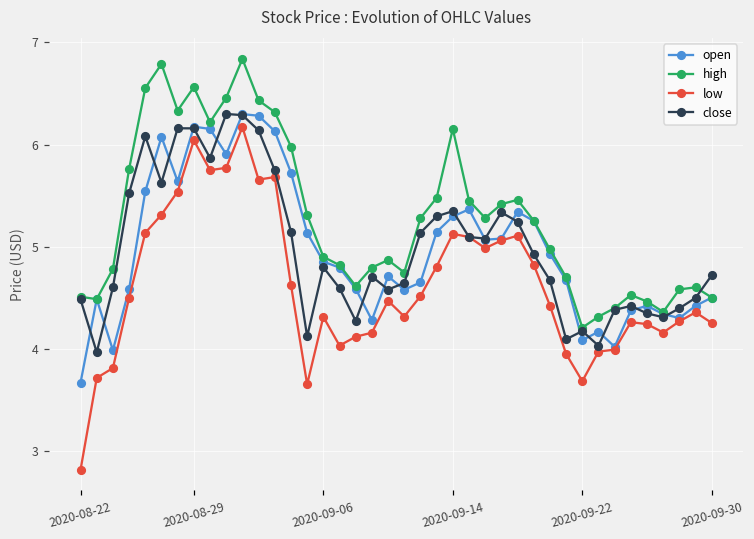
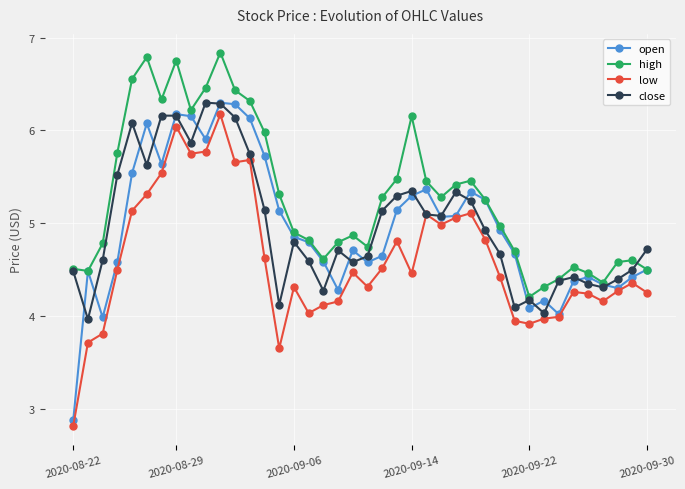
  {
    "open": {
-     "2020-08-22": 3.7,
+     "2020-08-22": 2.9,
      "2020-09-06": 4.9,
      "2020-09-14": 5.3,
      "2020-09-22": 4.1
    },
    "high": {
-     "2020-08-29": 6.6,
+     "2020-08-29": 6.8,
      "2020-09-06": 4.9,
      "2020-09-14": 6.2,
      "2020-09-22": 4.2
    },
    "low": {
      "2020-08-22": 2.8,
      "2020-08-29": 6.0,
      "2020-09-06": 4.3,
-     "2020-09-14": 5.1,
-     "2020-09-22": 3.7,
+     "2020-09-14": 4.5,
+     "2020-09-22": 3.9,
      "2020-09-30": 4.3
    },
    "close": {
      "2020-09-06": 4.8,
      "2020-09-14": 5.3,
      "2020-09-22": 4.2,
      "2020-09-30": 4.7
    }
  }
